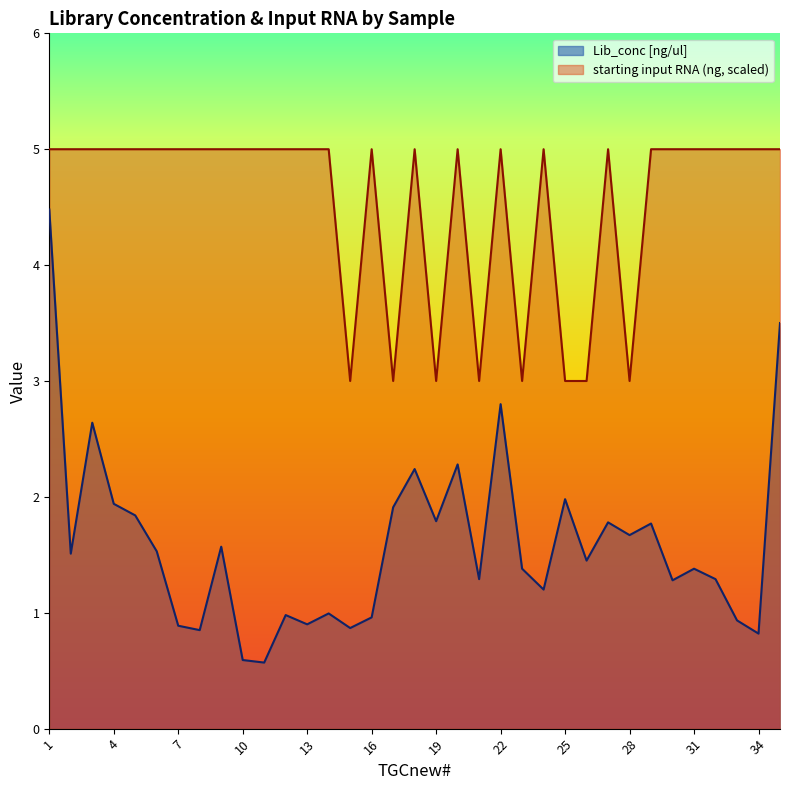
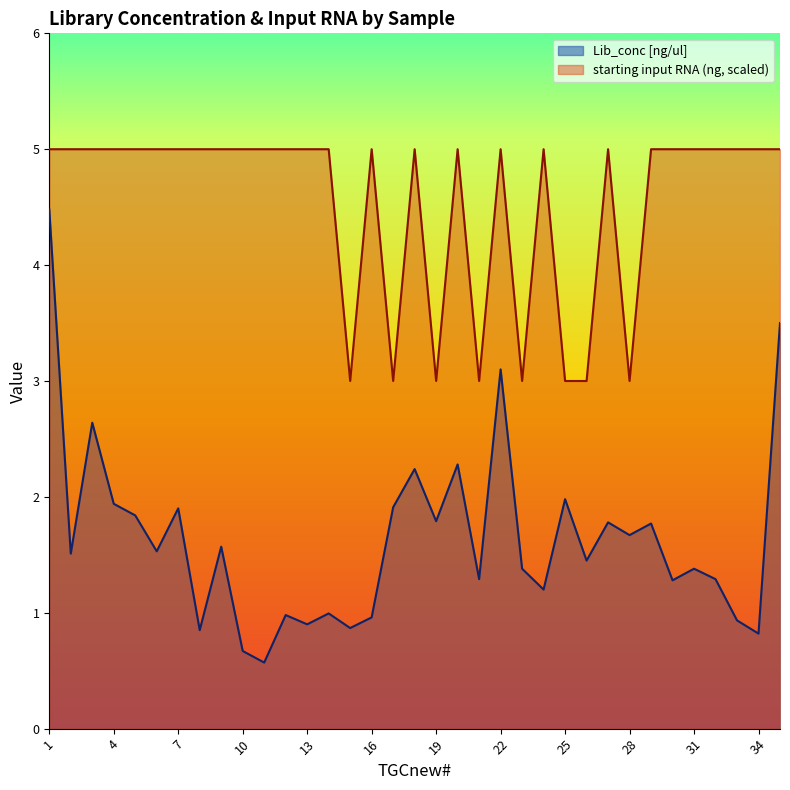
  {
    "Lib_conc [ng/ul]": {
      "1": 4.48,
      "4": 1.94,
-     "7": 0.89,
-     "10": 0.59,
+     "7": 1.90,
+     "10": 0.67,
      "13": 0.90,
      "16": 0.96,
      "19": 1.79,
-     "22": 2.8,
+     "22": 3.1,
      "25": 1.98,
      "28": 1.67,
      "31": 1.38,
      "34": 0.82
    },
    "starting input RNA (ng, scaled)": {
      "1": 5.00,
      "4": 5.00,
      "7": 5.00,
      "10": 5.00,
      "13": 5.00,
      "16": 5.00,
      "19": 3.00,
      "22": 5.00,
      "25": 3.00,
      "28": 3.00,
      "31": 5.00,
      "34": 5.00
    }
  }
